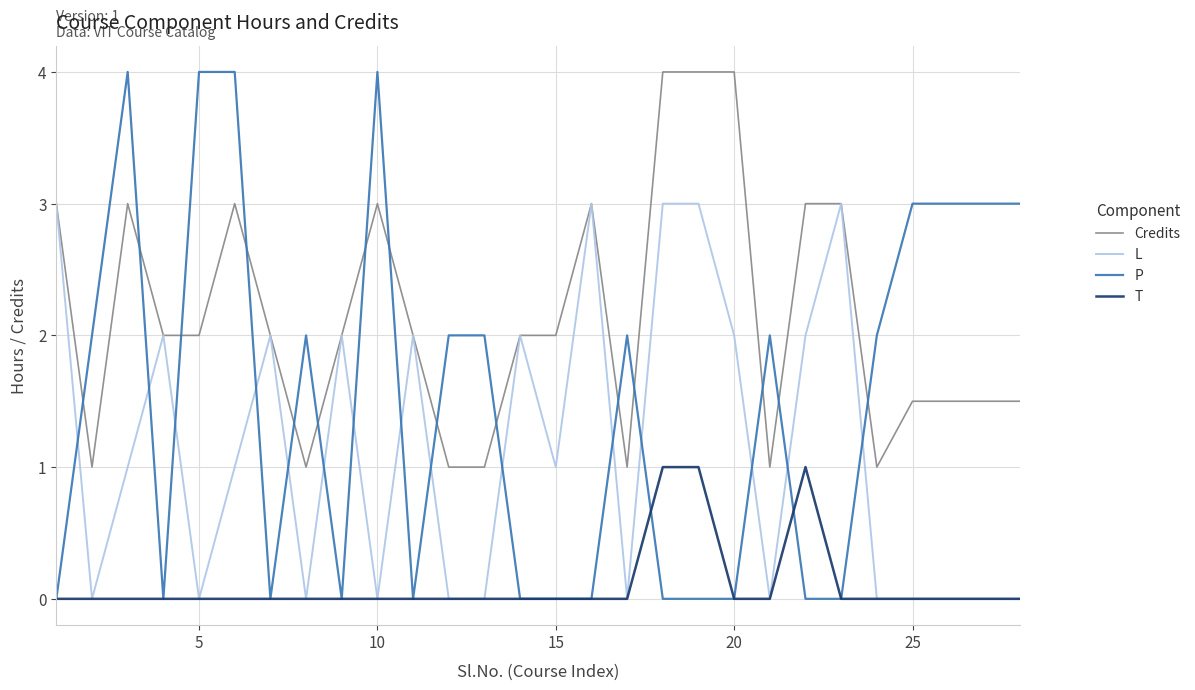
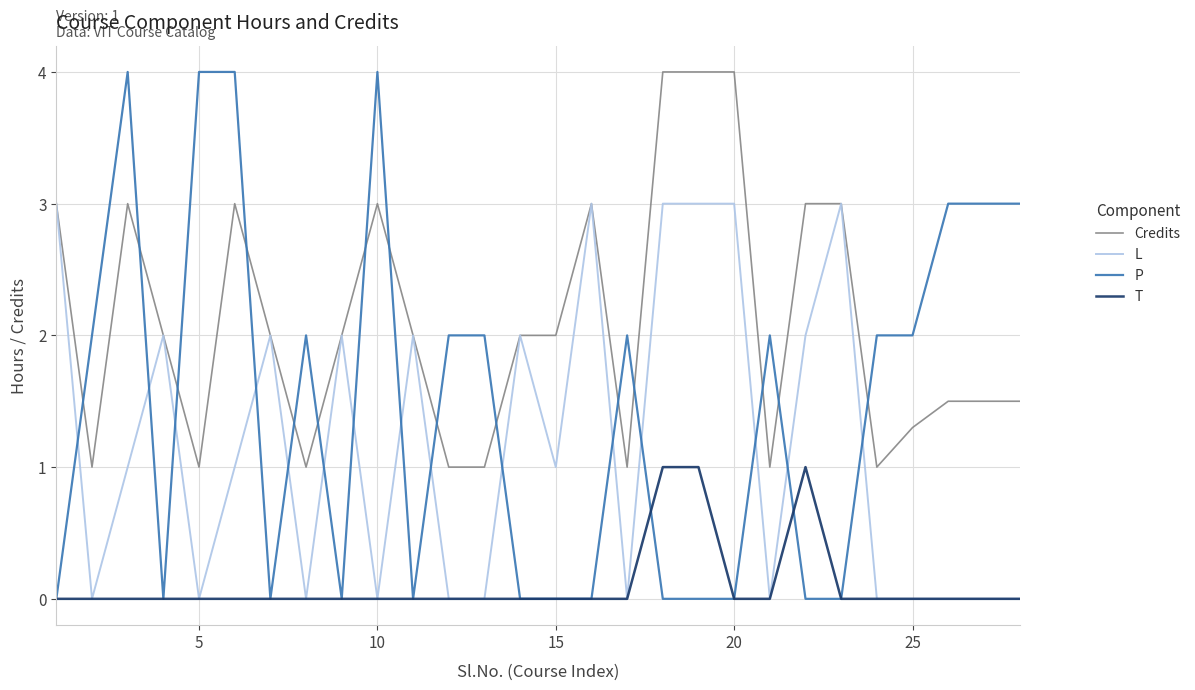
  {
    "Credits": {
-     "5": 2,
+     "5": 1,
      "10": 3.0,
      "15": 2.0,
      "20": 4.0,
-     "25": 1.5
+     "25": 1.3
    },
    "L": {
      "15": 1,
-     "20": 2
+     "20": 3
    },
    "P": {
      "5": 4,
      "10": 4,
-     "25": 3
+     "25": 2
    }
  }
